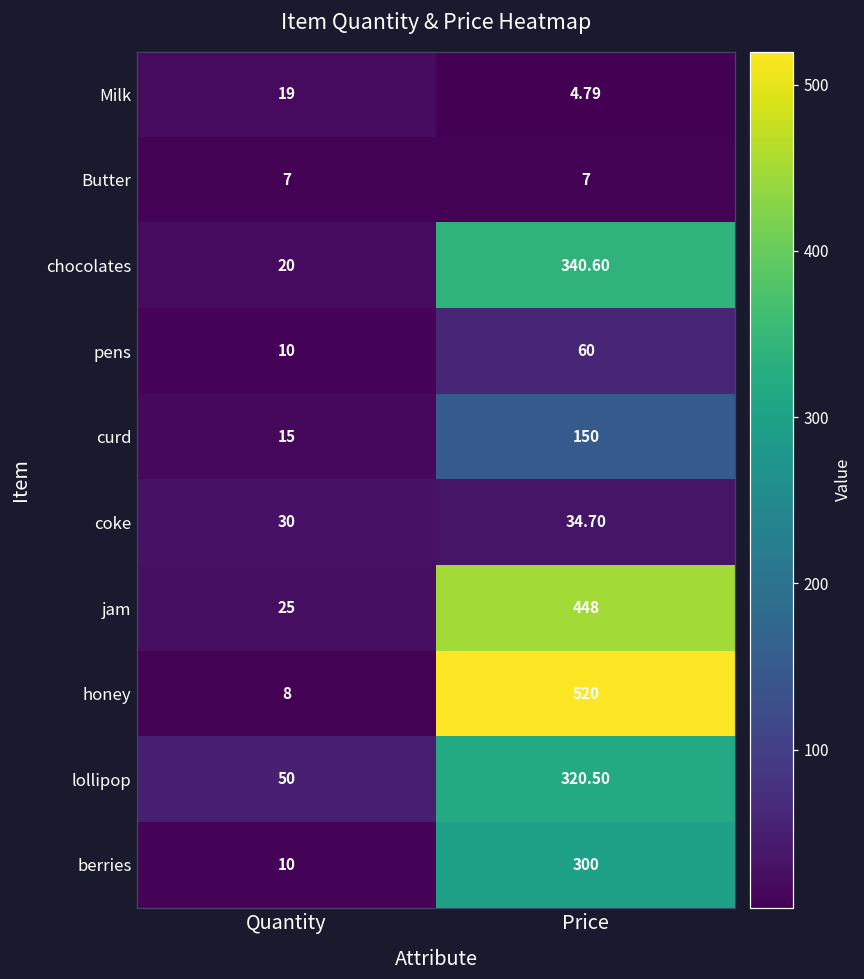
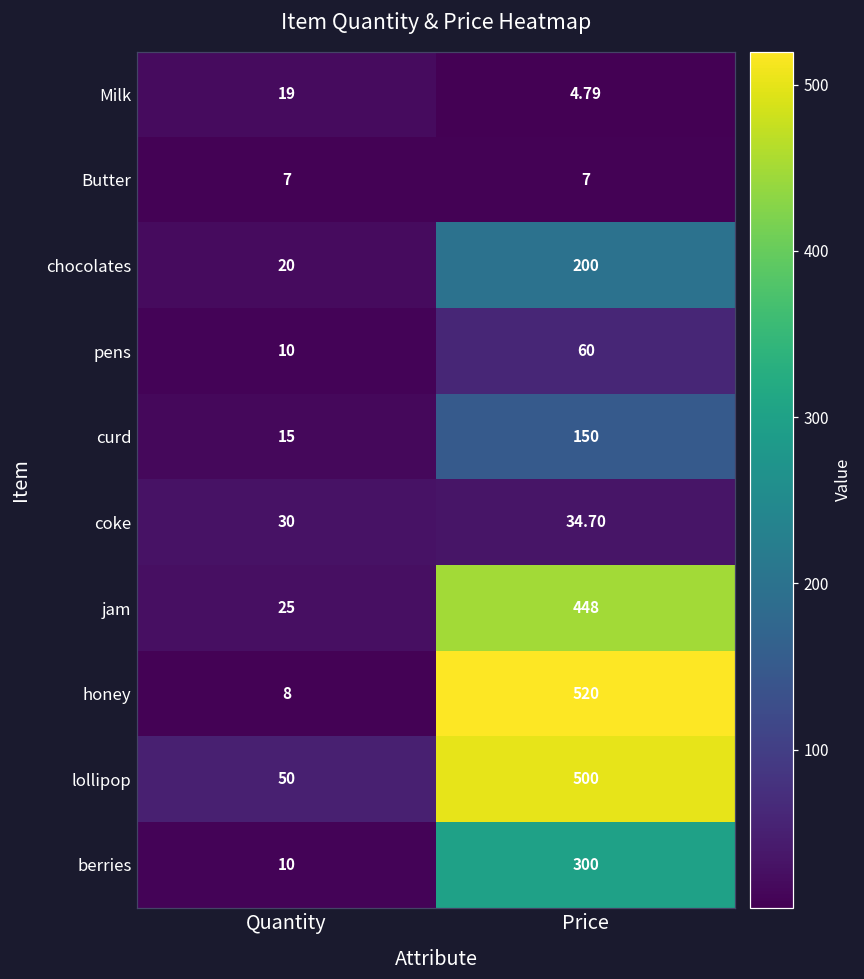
  {
    "Milk": {
      "Quantity": 19,
      "Price": 4.79
    },
    "Butter": {
      "Quantity": 7,
      "Price": 7
    },
    "chocolates": {
      "Quantity": 20,
-     "Price": 340.60
+     "Price": 200
    },
    "pens": {
      "Quantity": 10,
      "Price": 60
    },
    "curd": {
      "Quantity": 15,
      "Price": 150
    },
    "coke": {
      "Quantity": 30,
      "Price": 34.70
    },
    "jam": {
      "Quantity": 25,
      "Price": 448
    },
    "honey": {
      "Quantity": 8,
      "Price": 520
    },
    "lollipop": {
      "Quantity": 50,
-     "Price": 320.50
+     "Price": 500
    },
    "berries": {
      "Quantity": 10,
      "Price": 300
    }
  }
